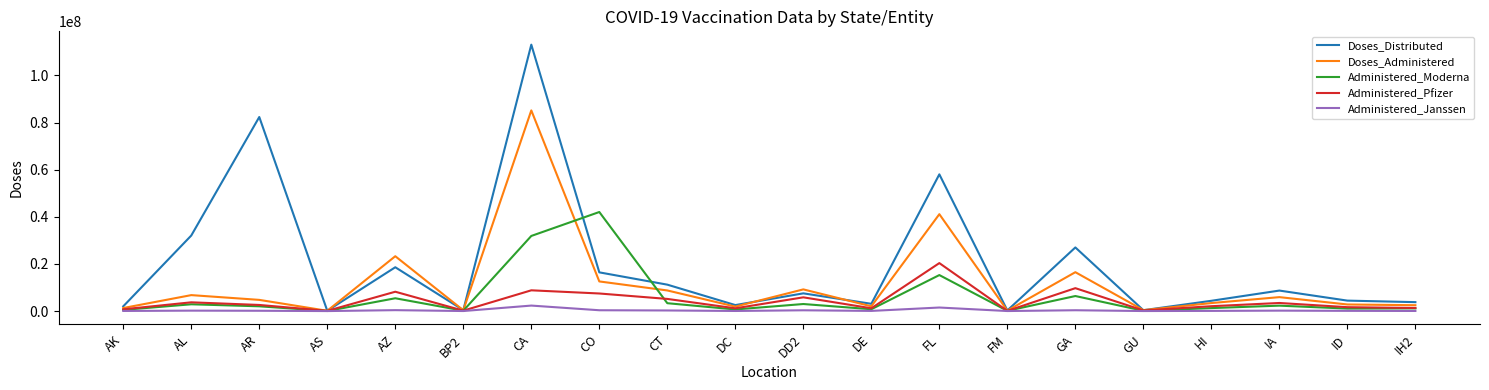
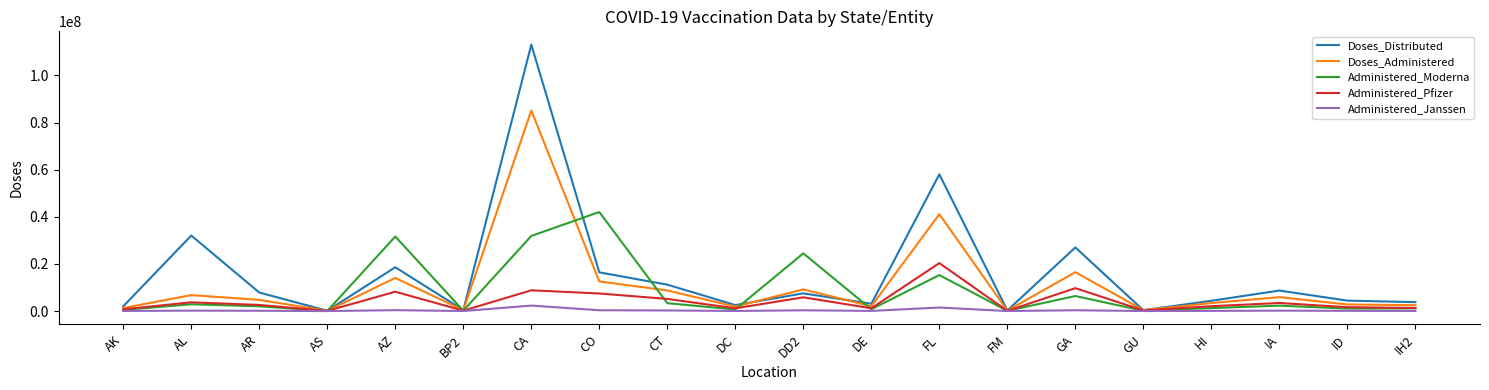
  {
    "Doses_Distributed": {
      "AL": 32000000,
-     "AR": 82000000,
+     "AR": 8000000,
      "AZ": 19000000,
      "CA": 113000000,
      "CO": 16000000,
      "CT": 11000000,
      "DD2": 8000000,
      "FL": 58000000,
      "GA": 27000000,
      "IA": 9000000,
      "ID": 4000000,
      "IH2": 4000000
    },
    "Doses_Administered": {
      "AL": 7000000,
      "AR": 5000000,
-     "AZ": 23000000,
+     "AZ": 14000000,
      "CA": 85000000,
      "CO": 13000000,
      "CT": 9000000,
      "DD2": 9000000,
      "FL": 41000000,
      "GA": 16000000,
      "IA": 6000000,
      "ID": 3000000,
      "IH2": 2000000
    },
    "Administered_Moderna": {
-     "AZ": 5000000,
+     "AZ": 32000000,
      "CA": 32000000,
      "CO": 42000000,
      "CT": 3000000,
-     "DD2": 3000000,
+     "DD2": 24000000,
      "FL": 15000000,
      "GA": 6000000,
      "IA": 2000000
    },
    "Administered_Pfizer": {
      "AZ": 8000000,
      "CA": 9000000,
      "CO": 7000000,
      "CT": 5000000,
      "DD2": 6000000,
      "FL": 20000000,
      "GA": 10000000,
      "IA": 3000000
    },
    "Administered_Janssen": {
      "AL": 0,
      "AR": 0,
      "AZ": 0,
      "CA": 2000000,
      "CO": 0,
      "CT": 0,
      "DD2": 0,
      "FL": 2000000,
      "GA": 0,
      "HI": 0,
      "IA": 0,
      "IH2": 0
    }
  }
